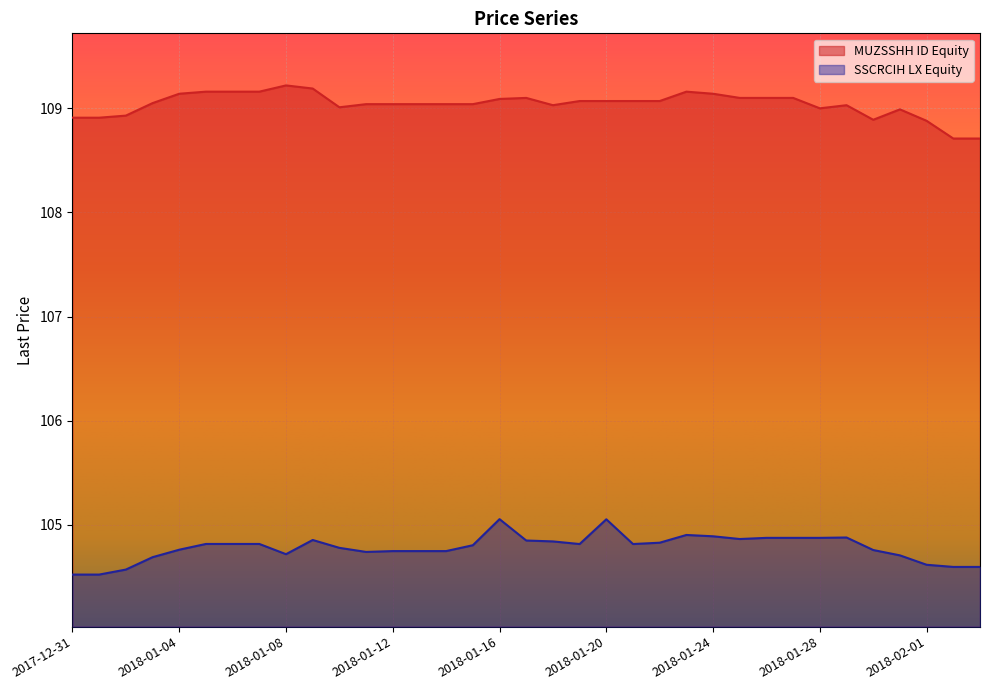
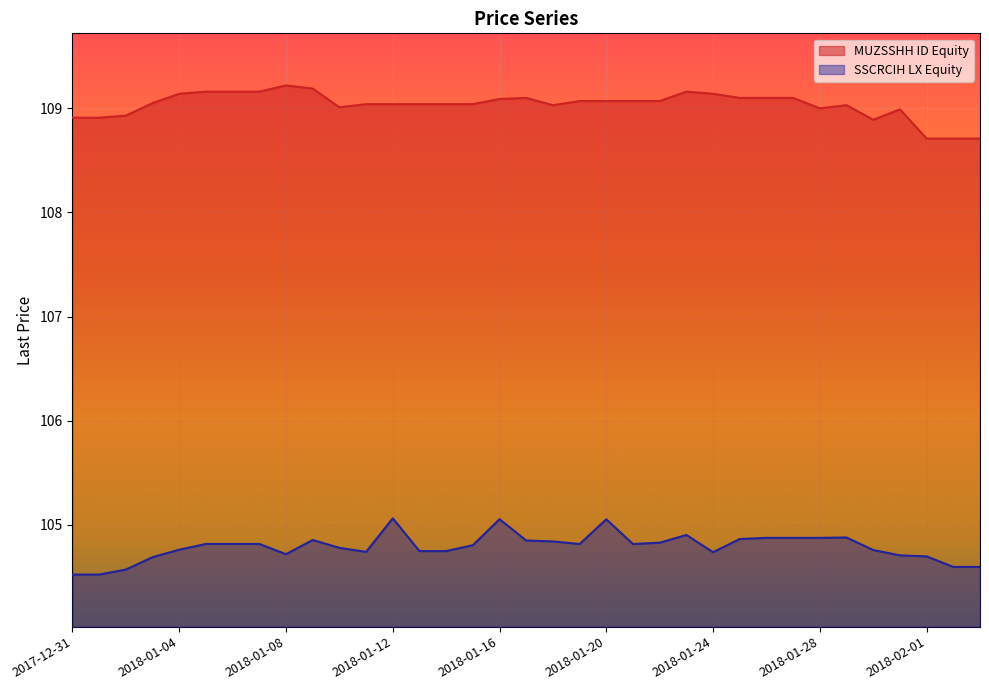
  {
    "MUZSSHH ID Equity": {
      "2017-12-31": 108.91,
      "2018-01-04": 109.14,
      "2018-01-08": 109.22,
      "2018-01-12": 109.04,
      "2018-01-16": 109.09,
      "2018-01-20": 109.07,
      "2018-01-24": 109.14,
      "2018-01-28": 109.00,
-     "2018-02-01": 108.88
+     "2018-02-01": 108.71
    },
    "SSCRCIH LX Equity": {
      "2017-12-31": 104.52,
      "2018-01-04": 104.76,
      "2018-01-08": 104.72,
-     "2018-01-12": 104.75,
+     "2018-01-12": 105.06,
      "2018-01-16": 105.06,
      "2018-01-20": 105.05,
-     "2018-01-24": 104.89,
+     "2018-01-24": 104.74,
      "2018-01-28": 104.88,
-     "2018-02-01": 104.62
+     "2018-02-01": 104.70
    }
  }
